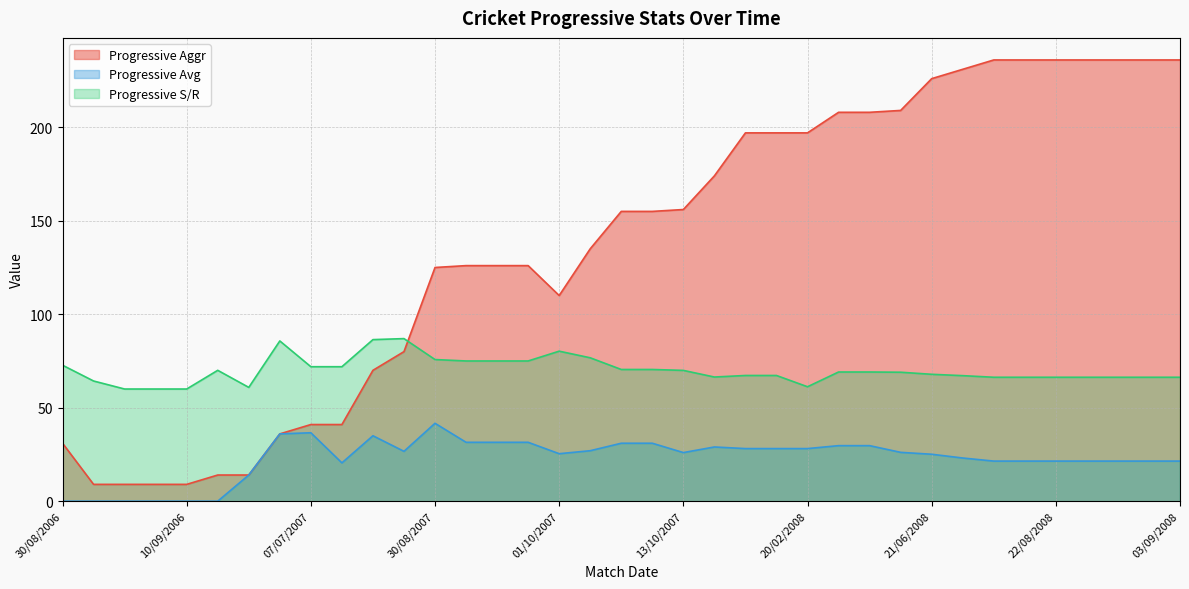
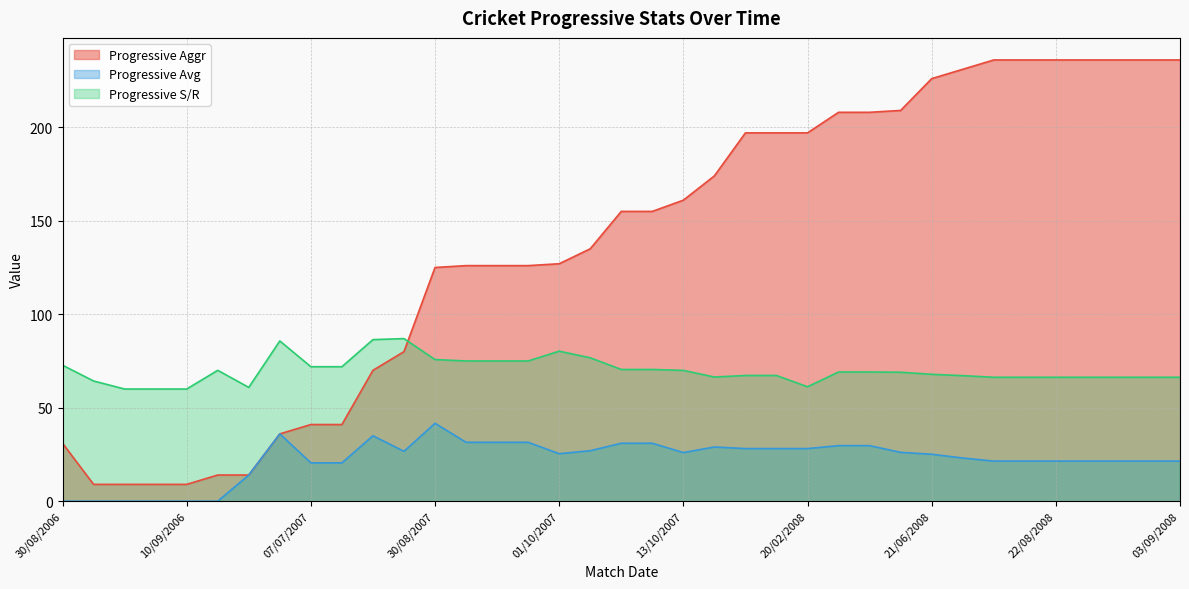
  {
    "Progressive Aggr": {
      "30/08/2006": 31,
      "10/09/2006": 9,
      "07/07/2007": 41,
      "30/08/2007": 125,
-     "01/10/2007": 110,
-     "13/10/2007": 156,
+     "01/10/2007": 127,
+     "13/10/2007": 161,
      "20/02/2008": 197,
      "21/06/2008": 226,
      "22/08/2008": 236,
      "03/09/2008": 236
    },
    "Progressive Avg": {
      "30/08/2006": 0,
      "10/09/2006": 0,
-     "07/07/2007": 37,
+     "07/07/2007": 21,
      "30/08/2007": 42,
      "01/10/2007": 25,
      "13/10/2007": 26,
      "20/02/2008": 28,
      "21/06/2008": 25,
      "22/08/2008": 21,
      "03/09/2008": 21
    },
    "Progressive S/R": {
      "30/08/2006": 73,
      "10/09/2006": 60,
      "07/07/2007": 72,
      "30/08/2007": 76,
      "01/10/2007": 80,
      "13/10/2007": 70,
      "20/02/2008": 61,
      "21/06/2008": 68,
      "22/08/2008": 66,
      "03/09/2008": 66
    }
  }
